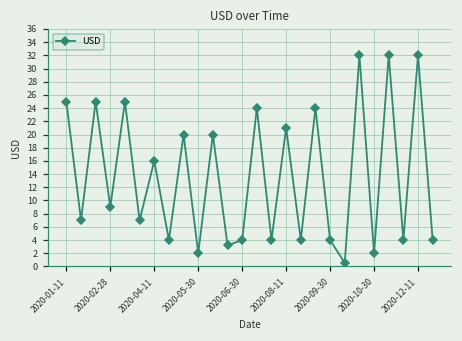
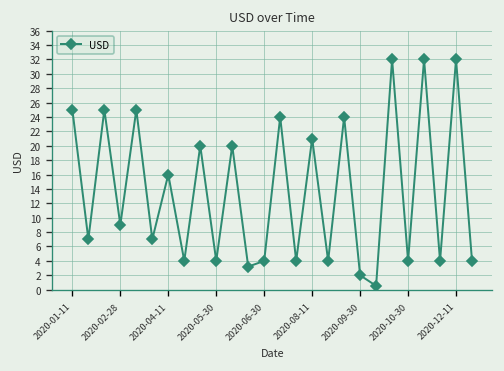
  {
    "2020-01-11": 25,
    "2020-02-28": 9,
    "2020-04-11": 16,
-   "2020-05-30": 2,
+   "2020-05-30": 4,
    "2020-06-30": 4,
    "2020-08-11": 21,
-   "2020-09-30": 4,
-   "2020-10-30": 2,
+   "2020-09-30": 2,
+   "2020-10-30": 4,
    "2020-12-11": 32
  }
